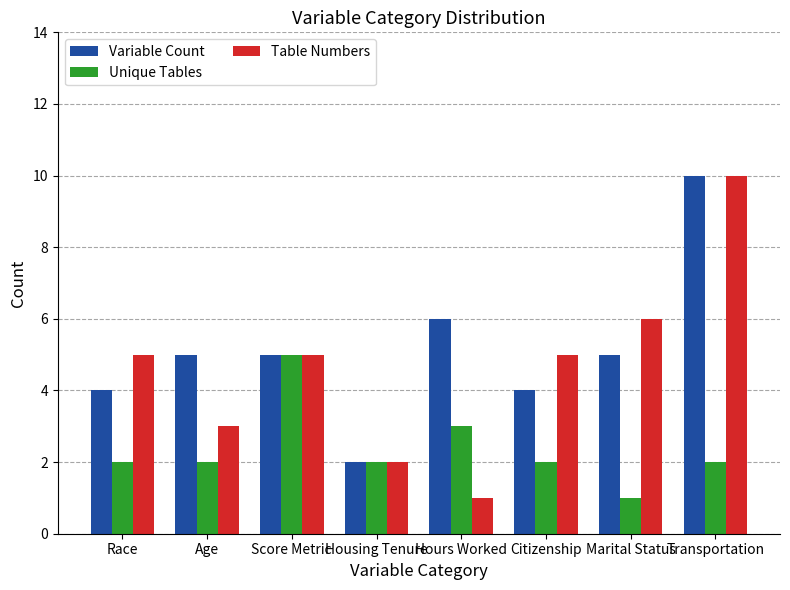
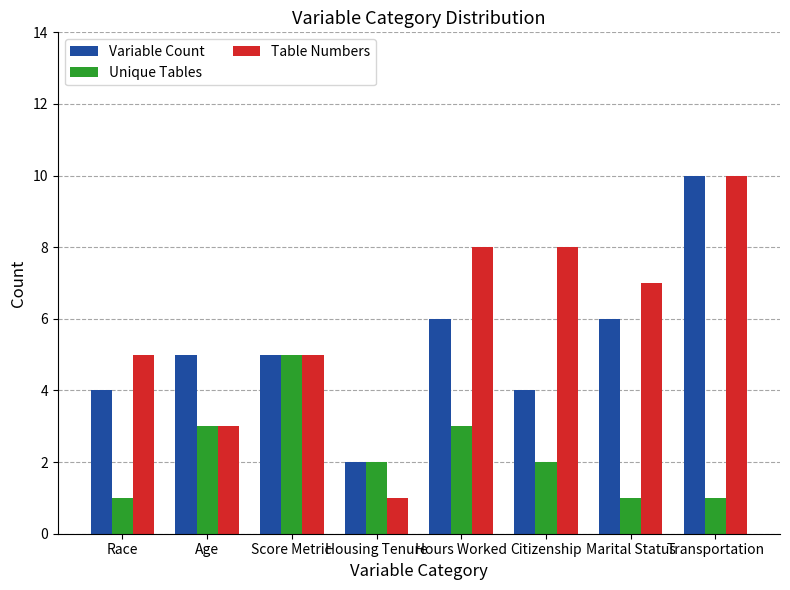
  {
    "Variable Count": {
      "Race": 4,
      "Age": 5,
      "Score Metric": 5,
      "Housing Tenure": 2,
      "Hours Worked": 6,
      "Citizenship": 4,
-     "Marital Status": 5,
+     "Marital Status": 6,
      "Transportation": 10
    },
    "Unique Tables": {
-     "Race": 2,
-     "Age": 2,
+     "Race": 1,
+     "Age": 3,
      "Score Metric": 5,
      "Housing Tenure": 2,
      "Hours Worked": 3,
      "Citizenship": 2,
      "Marital Status": 1,
-     "Transportation": 2
+     "Transportation": 1
    },
    "Table Numbers": {
      "Race": 5,
      "Age": 3,
      "Score Metric": 5,
-     "Housing Tenure": 2,
-     "Hours Worked": 1,
-     "Citizenship": 5,
-     "Marital Status": 6,
+     "Housing Tenure": 1,
+     "Hours Worked": 8,
+     "Citizenship": 8,
+     "Marital Status": 7,
      "Transportation": 10
    }
  }
